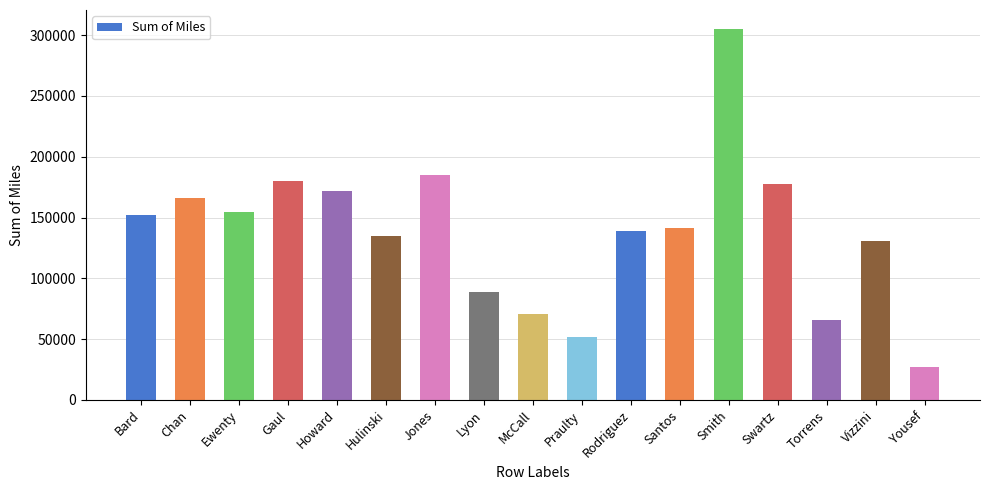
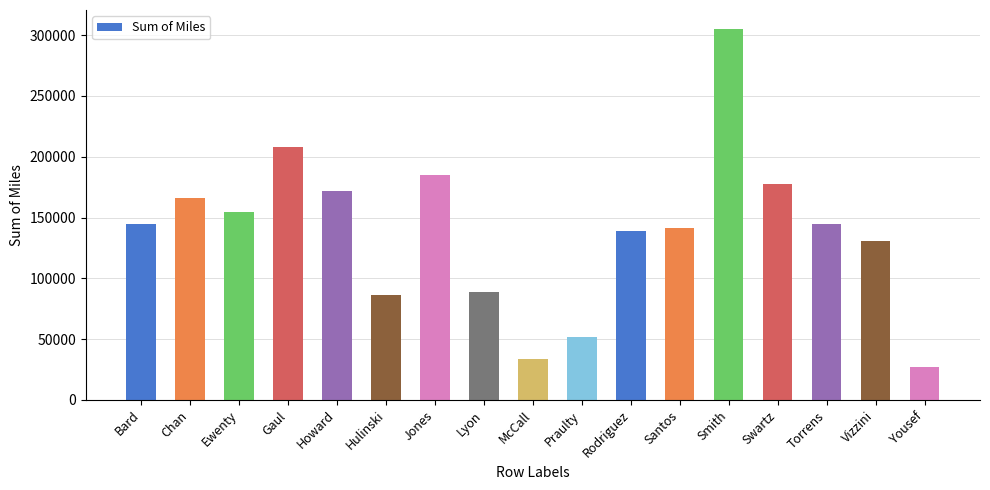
  {
-   "Bard": 152000,
+   "Bard": 145000,
    "Chan": 166000,
    "Ewenty": 154000,
-   "Gaul": 180000,
+   "Gaul": 208000,
    "Howard": 172000,
-   "Hulinski": 135000,
+   "Hulinski": 86000,
    "Jones": 185000,
    "Lyon": 89000,
-   "McCall": 71000,
+   "McCall": 34000,
    "Praulty": 52000,
    "Rodriguez": 139000,
    "Santos": 141000,
    "Smith": 305000,
    "Swartz": 178000,
-   "Torrens": 66000,
+   "Torrens": 145000,
    "Vizzini": 131000,
    "Yousef": 27000
  }
